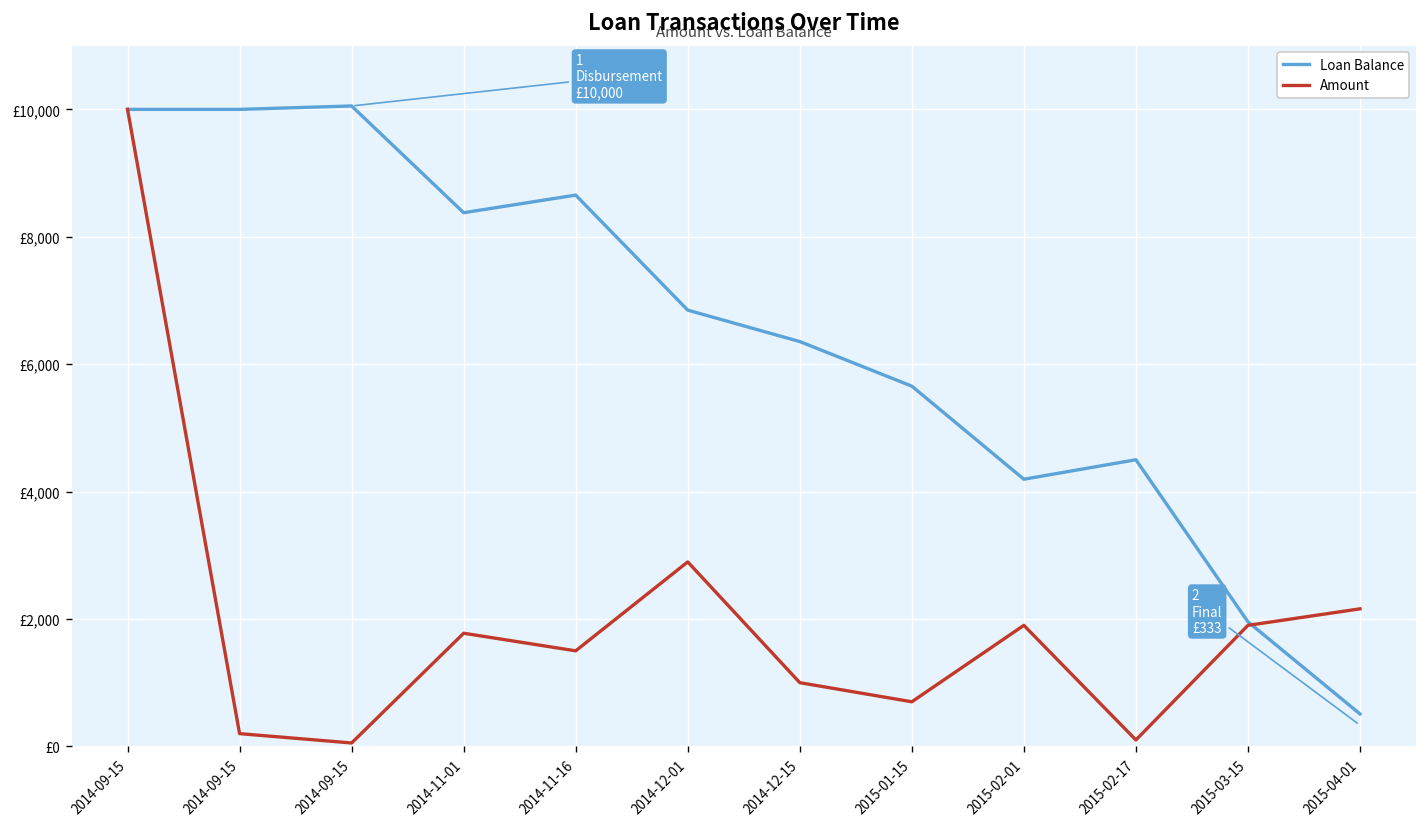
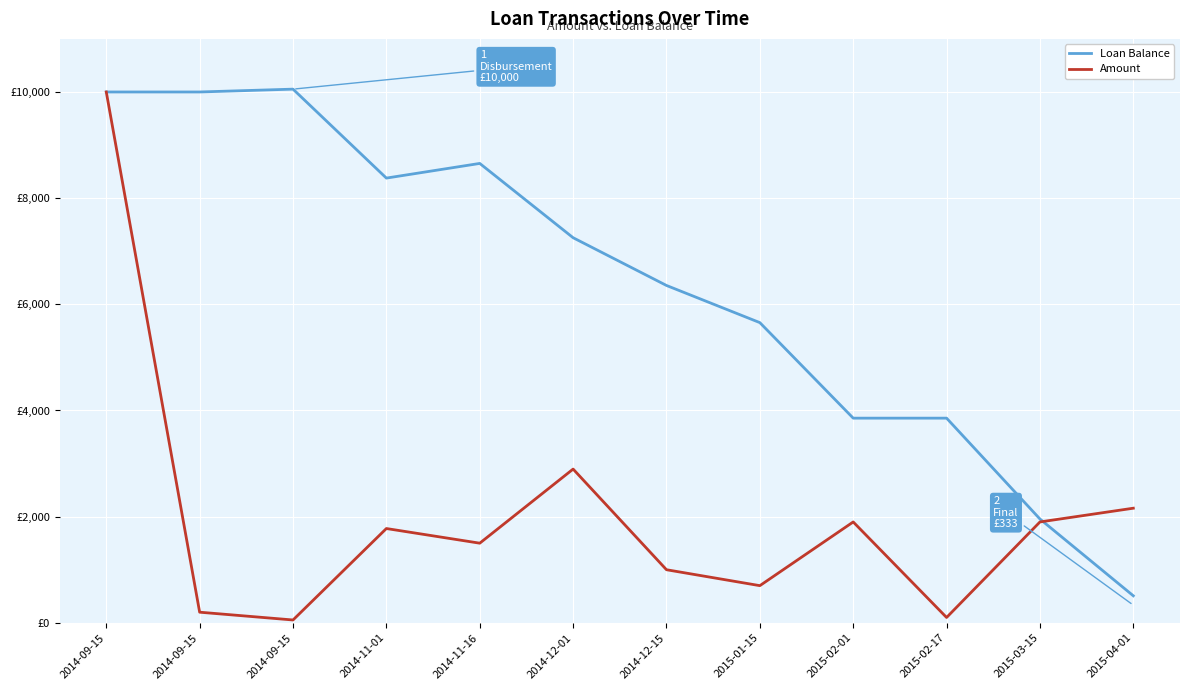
  {
    "Loan Balance": {
      "2014-11-01": "£8,400",
      "2014-11-16": "£8,700",
-     "2014-12-01": "£6,800",
+     "2014-12-01": "£7,300",
      "2014-12-15": "£6,400",
      "2015-01-15": "£5,700",
-     "2015-02-01": "£4,200",
-     "2015-02-17": "£4,500",
+     "2015-02-01": "£3,900",
+     "2015-02-17": "£3,900",
      "2015-03-15": "£2,000",
      "2015-04-01": "£500"
    },
    "Amount": {
      "2014-11-01": "£1,800",
      "2014-11-16": "£1,500",
      "2014-12-01": "£2,900",
      "2014-12-15": "£1,000",
      "2015-01-15": "£700",
      "2015-02-01": "£1,900",
      "2015-02-17": "£100",
      "2015-03-15": "£1,900",
      "2015-04-01": "£2,200"
    }
  }
